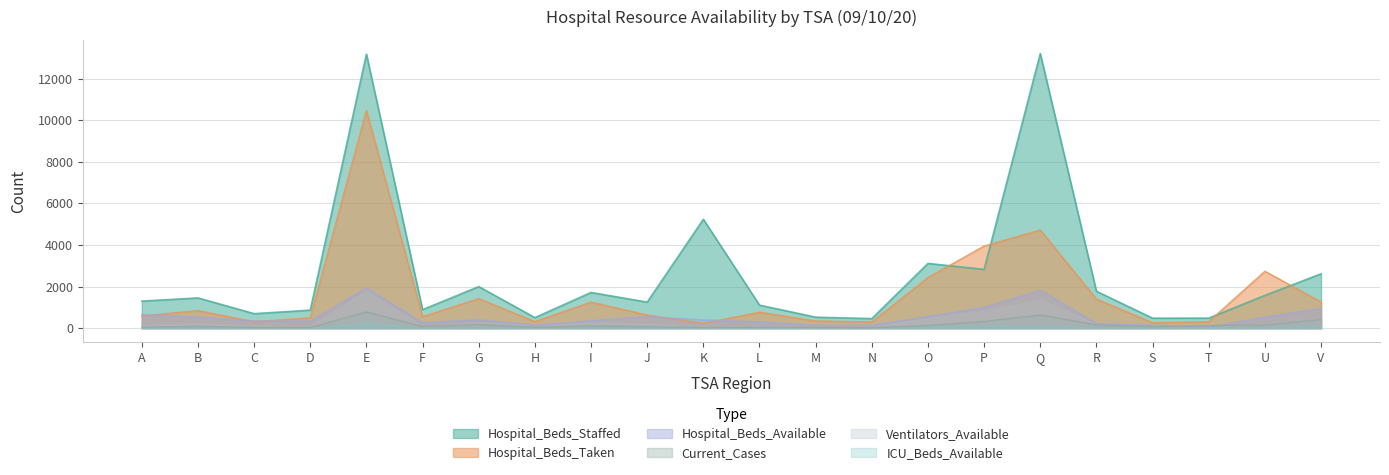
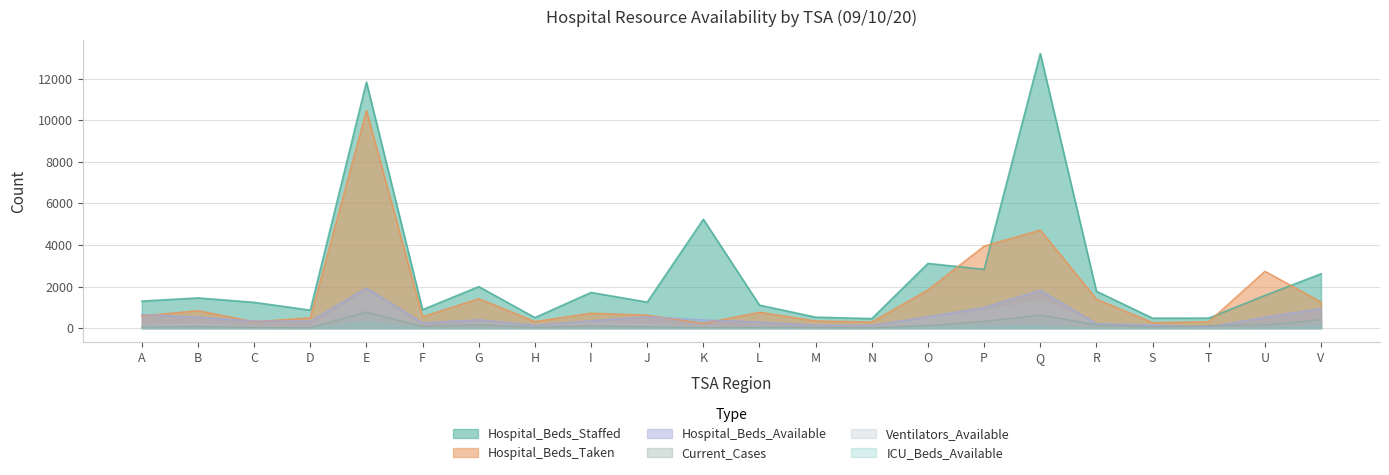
  {
    "Hospital_Beds_Staffed": {
      "A": 1300,
      "B": 1500,
-     "C": 700,
+     "C": 1200,
      "D": 900,
-     "E": 13200,
+     "E": 11800,
      "F": 900,
      "G": 2000,
      "H": 500,
      "I": 1700,
      "J": 1300,
      "K": 5200,
      "L": 1100,
      "M": 500,
      "N": 500,
      "O": 3100,
      "P": 2800,
      "Q": 13200,
      "R": 1800,
      "S": 500,
      "T": 500,
      "U": 1600,
      "V": 2600
    },
    "Hospital_Beds_Taken": {
      "B": 800,
      "D": 500,
      "E": 10500,
      "F": 600,
      "G": 1400,
      "H": 300,
-     "I": 1300,
+     "I": 700,
      "K": 200,
      "L": 800,
      "M": 300,
      "N": 300,
-     "O": 2400,
+     "O": 1800,
      "P": 3900,
      "Q": 4700,
      "R": 1400,
      "T": 300,
      "U": 2700,
      "V": 1300
    }
  }
